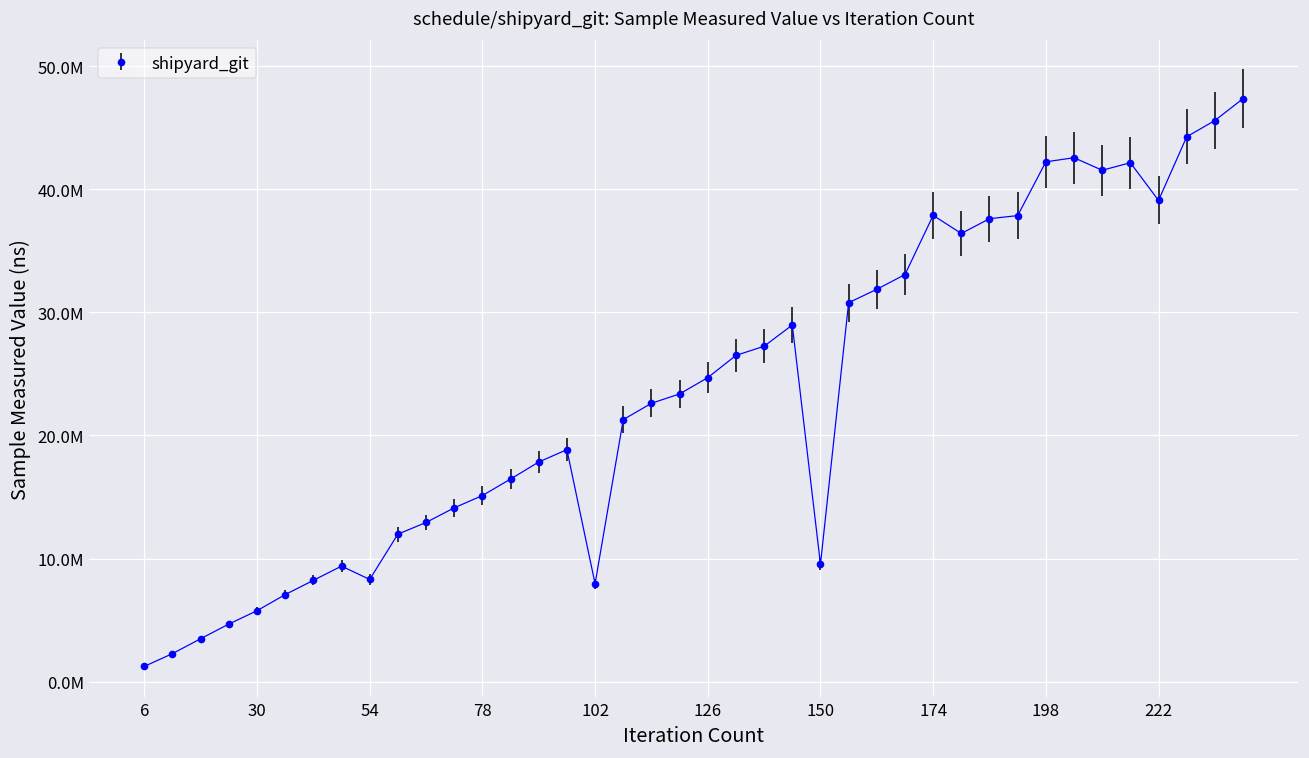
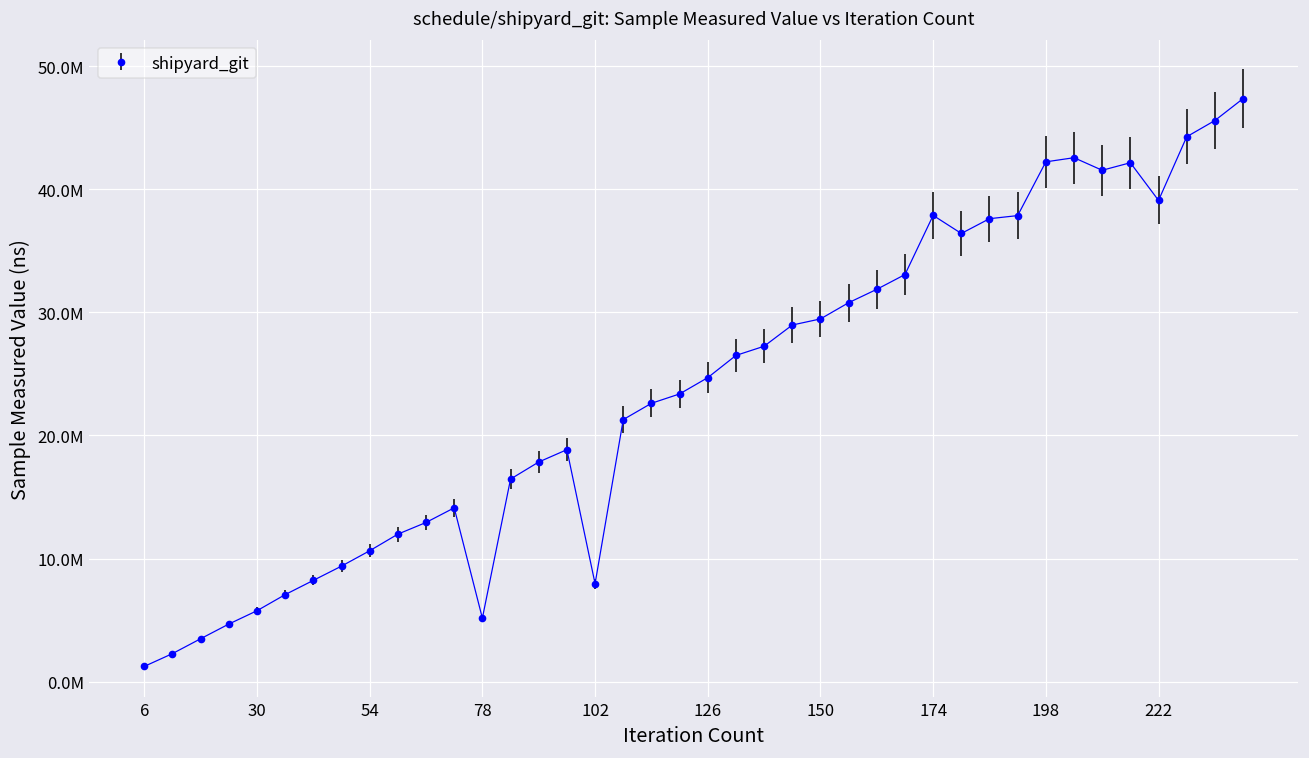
  {
    "6": 1200000,
    "30": 5800000,
-   "54": 8300000,
-   "78": 15100000,
+   "54": 10600000,
+   "78": 5200000,
    "102": 8000000,
    "126": 24700000,
-   "150": 9500000,
+   "150": 29500000,
    "174": 37900000,
    "198": 42200000,
    "222": 39100000
  }
